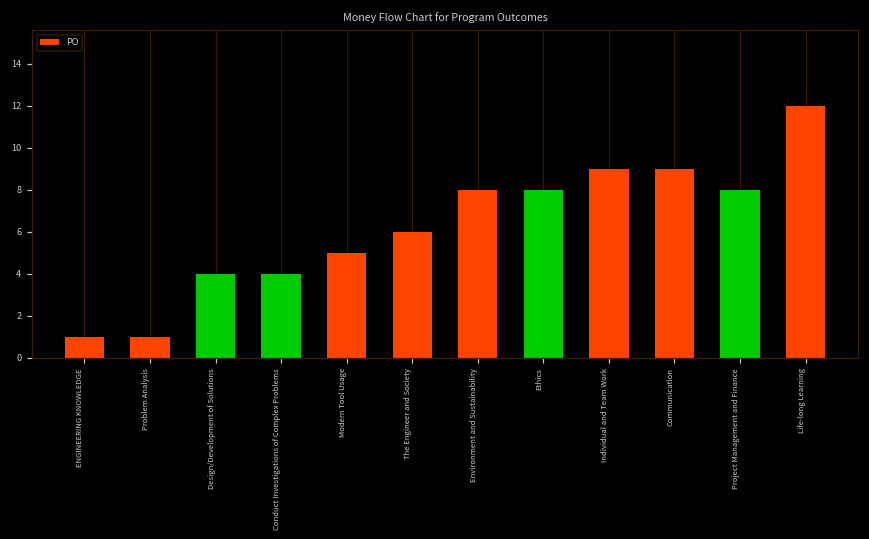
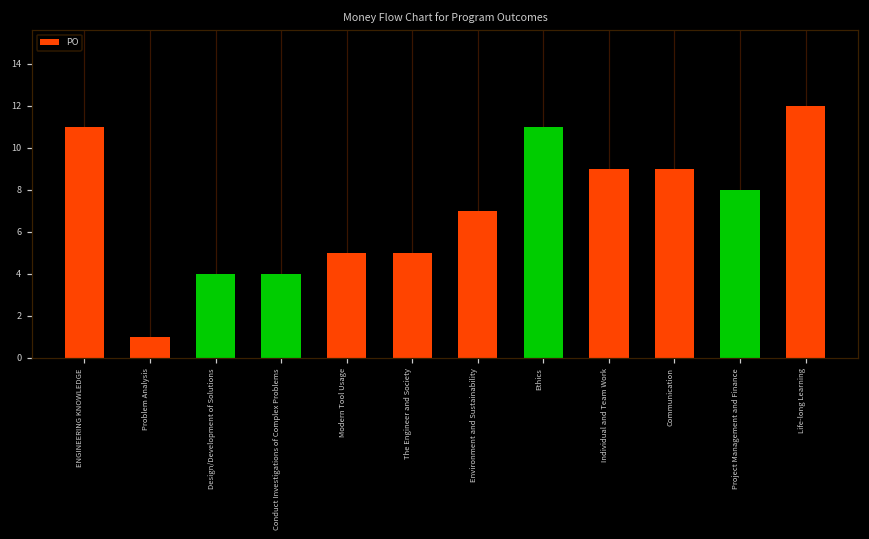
  {
-   "ENGINEERING KNOWLEDGE": 1,
+   "ENGINEERING KNOWLEDGE": 11,
    "Problem Analysis": 1,
    "Design/Development of Solutions": 4,
    "Conduct Investigations of Complex Problems": 4,
    "Modern Tool Usage": 5,
-   "The Engineer and Society": 6,
-   "Environment and Sustainability": 8,
-   "Ethics": 8,
+   "The Engineer and Society": 5,
+   "Environment and Sustainability": 7,
+   "Ethics": 11,
    "Individual and Team Work": 9,
    "Communication": 9,
    "Project Management and Finance": 8,
    "Life-long Learning": 12
  }
